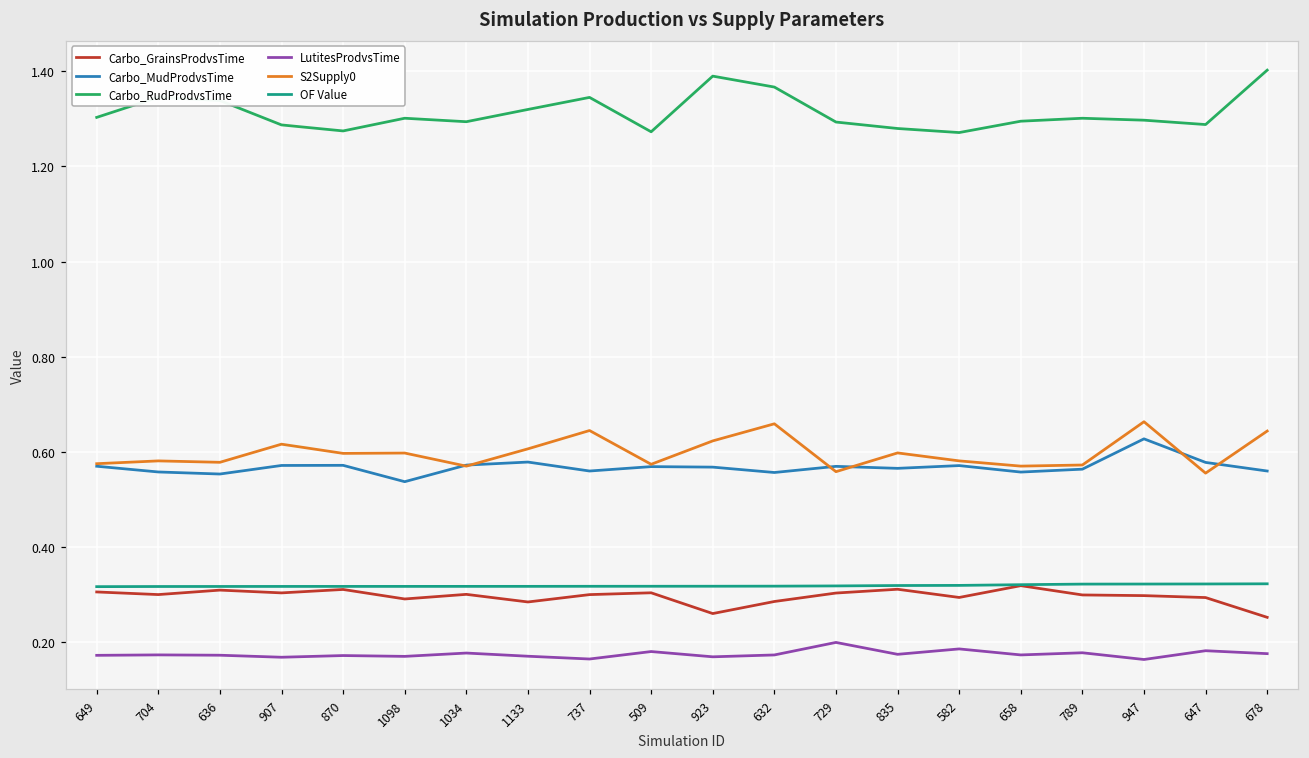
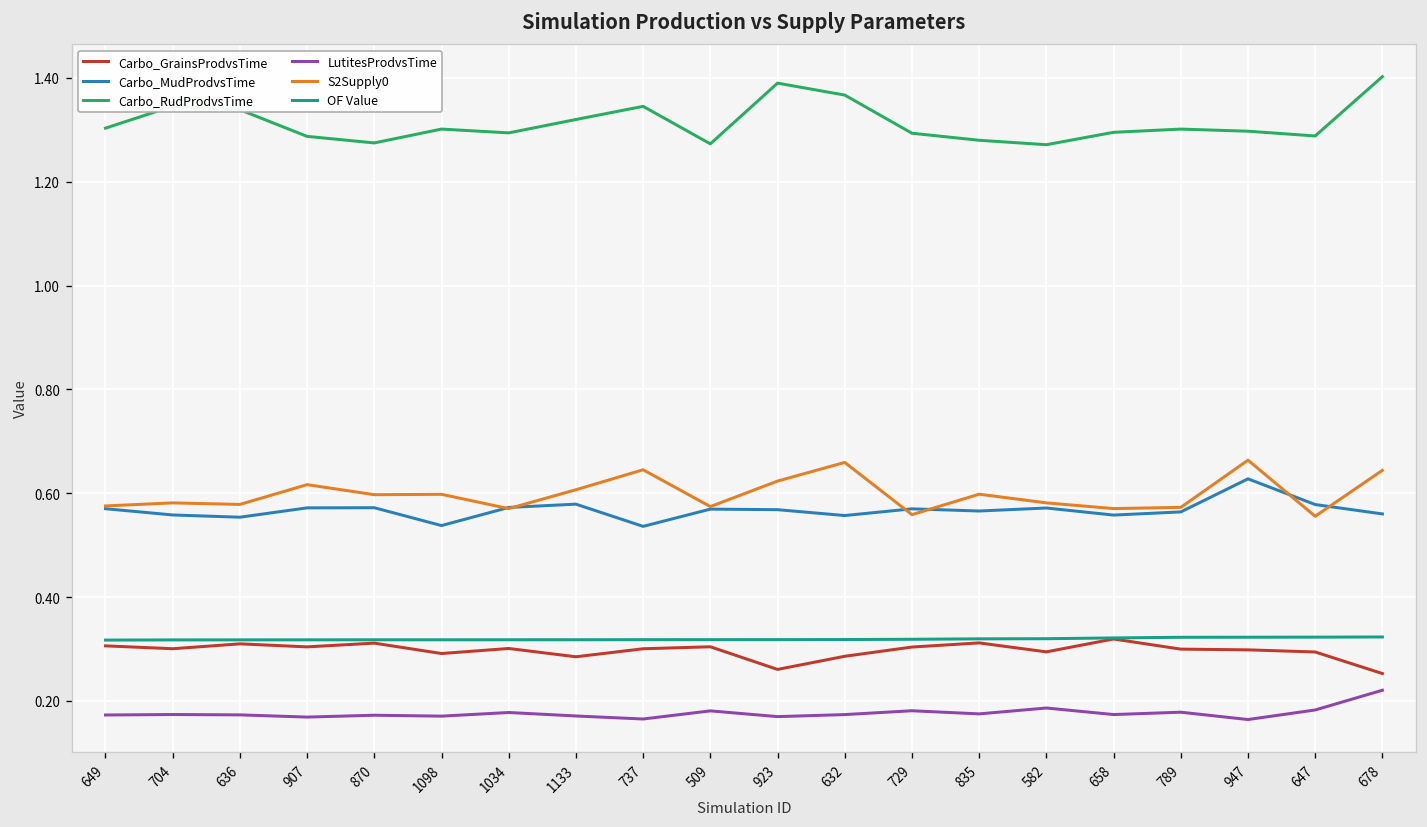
  {
    "Carbo_GrainsProdvsTime": {
      "649": 0.31,
      "704": 0.30,
      "636": 0.31,
      "907": 0.30,
      "870": 0.31,
      "1098": 0.29,
      "1034": 0.30,
      "1133": 0.29,
      "737": 0.30,
      "509": 0.30,
      "923": 0.26,
      "632": 0.29,
      "729": 0.30,
      "835": 0.31,
      "582": 0.29,
      "789": 0.30,
      "947": 0.30,
      "647": 0.29,
      "678": 0.25
    },
    "Carbo_MudProdvsTime": {
      "704": 0.56,
      "636": 0.55,
      "907": 0.57,
      "870": 0.57,
      "1098": 0.54,
      "1133": 0.58,
-     "737": 0.56,
+     "737": 0.54,
      "923": 0.57,
      "632": 0.56,
      "729": 0.57,
      "835": 0.57,
      "582": 0.57,
      "658": 0.56,
      "789": 0.56,
      "947": 0.63,
      "647": 0.58,
      "678": 0.56
    },
    "LutitesProdvsTime": {
      "649": 0.17,
      "704": 0.17,
      "636": 0.17,
      "907": 0.17,
      "870": 0.17,
      "1098": 0.17,
      "1034": 0.18,
      "1133": 0.17,
      "737": 0.17,
      "509": 0.18,
      "923": 0.17,
      "632": 0.17,
-     "729": 0.20,
+     "729": 0.18,
      "835": 0.18,
      "582": 0.19,
      "658": 0.17,
      "789": 0.18,
      "947": 0.16,
      "647": 0.18,
-     "678": 0.18
+     "678": 0.22
    },
    "S2Supply0": {
      "704": 0.58,
      "636": 0.58,
      "907": 0.62,
      "870": 0.60,
      "1098": 0.60,
      "1133": 0.61,
      "737": 0.65,
      "923": 0.62,
      "632": 0.66,
      "729": 0.56,
      "835": 0.60,
      "582": 0.58,
      "658": 0.57,
      "789": 0.57,
      "947": 0.66,
      "647": 0.56,
      "678": 0.64
    }
  }
